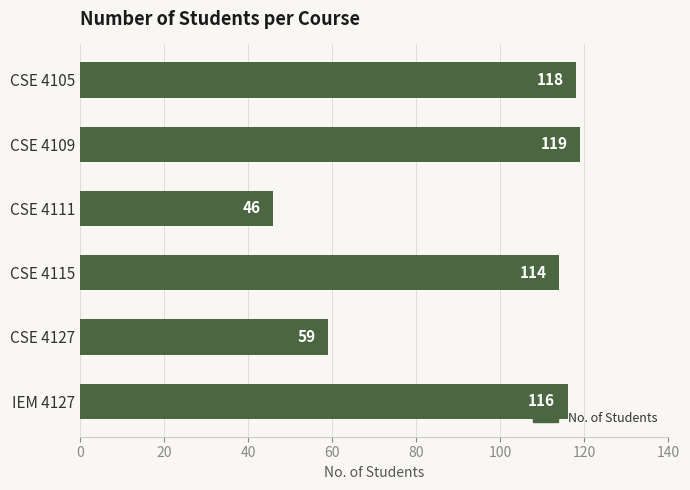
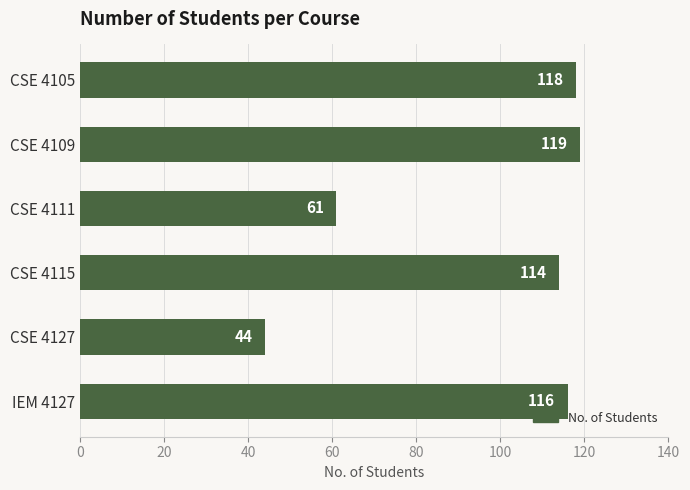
  {
    "CSE 4105": 118,
    "CSE 4109": 119,
-   "CSE 4111": 46,
+   "CSE 4111": 61,
    "CSE 4115": 114,
-   "CSE 4127": 59,
+   "CSE 4127": 44,
    "IEM 4127": 116
  }
